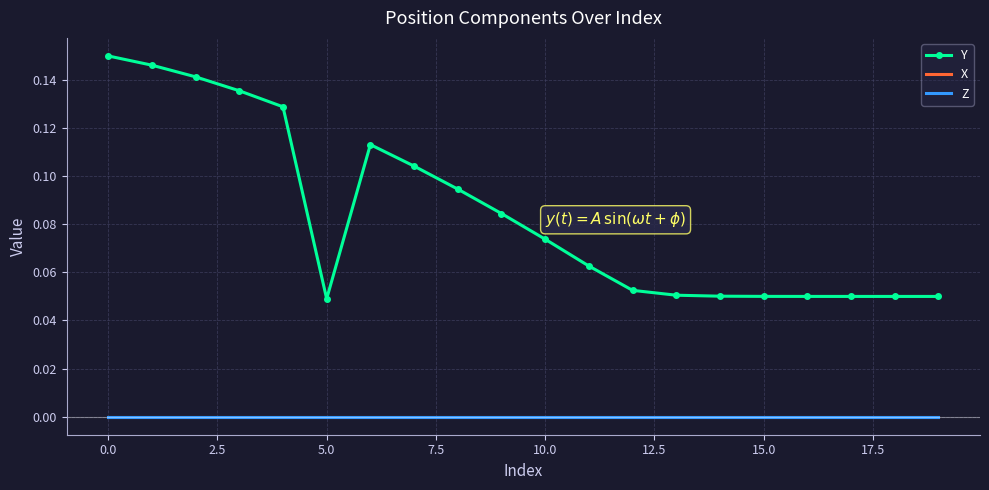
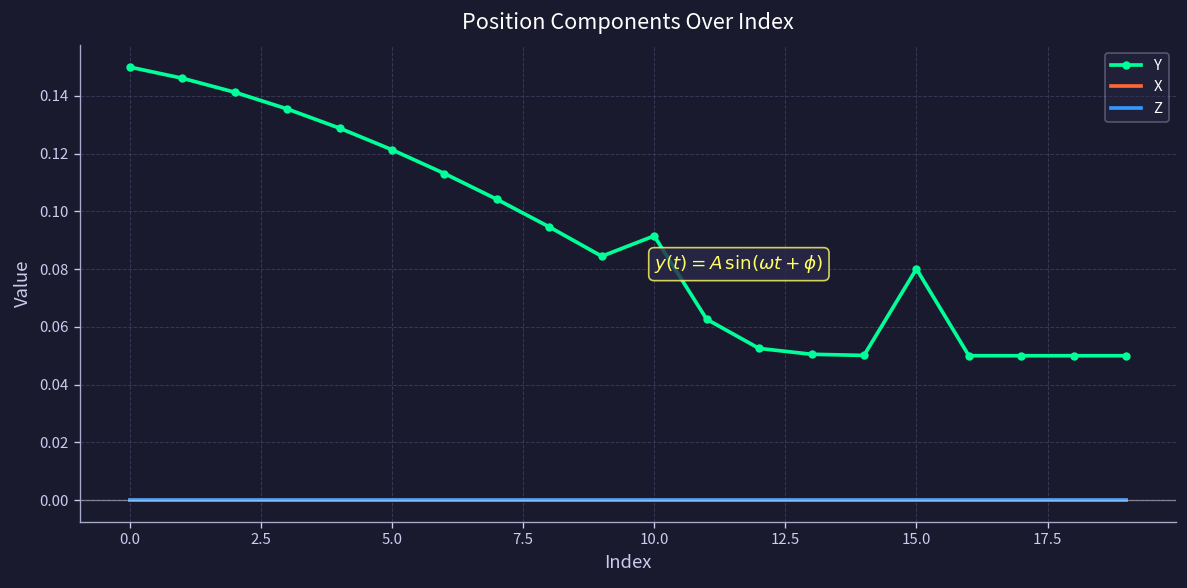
  {
    "Y": {
      "0.0": 0.150,
-     "5.0": 0.049,
-     "10.0": 0.074,
-     "15.0": 0.050
+     "5.0": 0.121,
+     "10.0": 0.092,
+     "15.0": 0.080
    },
    "Z": {
      "0.0": 0.000,
      "5.0": 0.000,
      "10.0": 0.000,
      "15.0": 0.000
    }
  }
